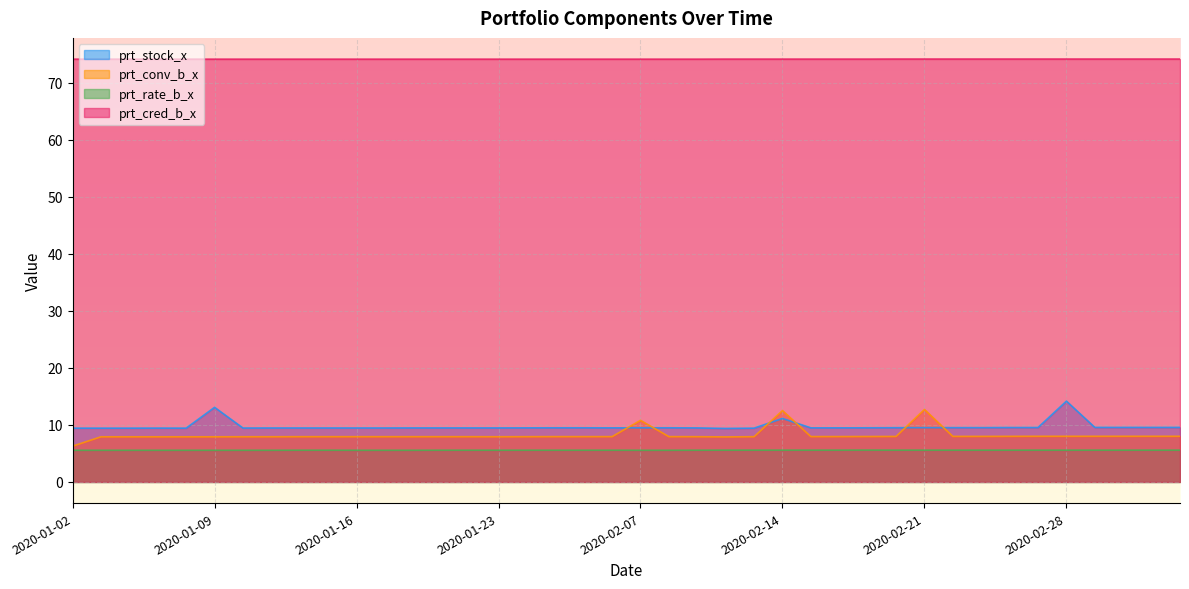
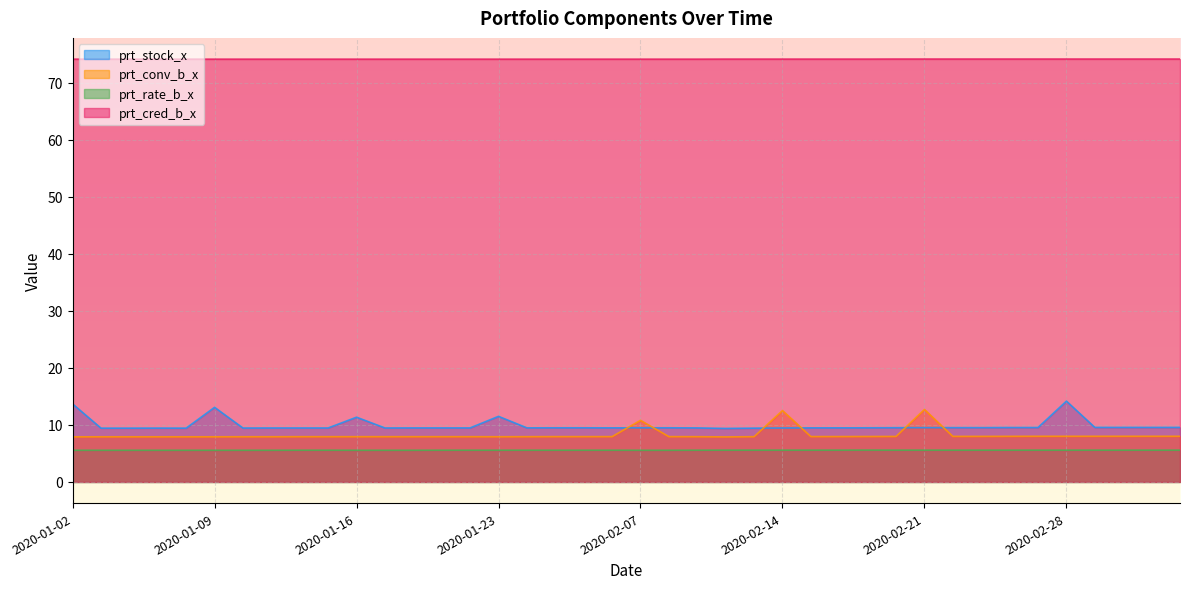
  {
    "prt_stock_x": {
-     "2020-01-02": 9,
+     "2020-01-02": 14,
      "2020-01-09": 13,
-     "2020-01-16": 9,
-     "2020-01-23": 9,
+     "2020-01-16": 11,
+     "2020-01-23": 12,
      "2020-02-07": 10,
-     "2020-02-14": 11,
+     "2020-02-14": 9,
      "2020-02-21": 10,
      "2020-02-28": 14
    },
    "prt_conv_b_x": {
-     "2020-01-02": 6,
+     "2020-01-02": 8,
      "2020-01-09": 8,
      "2020-01-16": 8,
      "2020-01-23": 8,
      "2020-02-07": 11,
      "2020-02-14": 13,
      "2020-02-21": 13,
      "2020-02-28": 8
    },
    "prt_rate_b_x": {
      "2020-01-02": 6,
      "2020-01-09": 6,
      "2020-01-16": 6,
      "2020-01-23": 6,
      "2020-02-07": 6,
      "2020-02-14": 6,
      "2020-02-21": 6,
      "2020-02-28": 6
    },
    "prt_cred_b_x": {
      "2020-01-02": 74,
      "2020-01-09": 74,
      "2020-01-16": 74,
      "2020-01-23": 74,
      "2020-02-07": 74,
      "2020-02-14": 74,
      "2020-02-21": 74,
      "2020-02-28": 74
    }
  }
